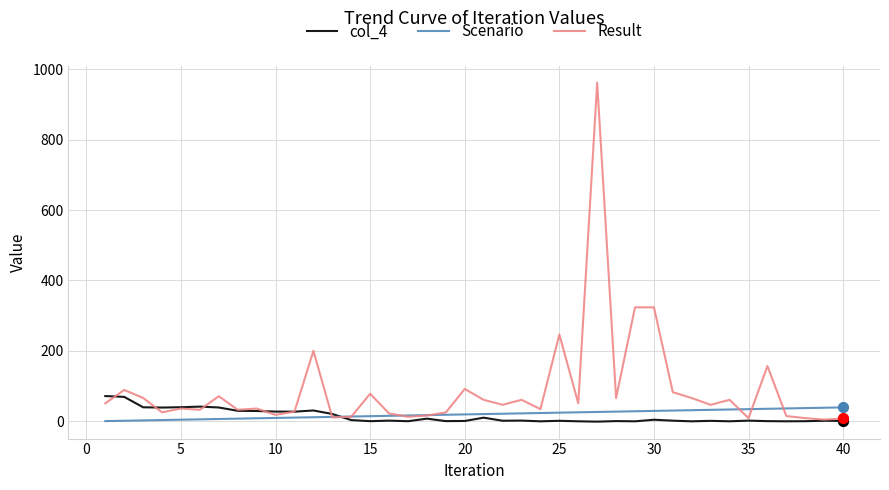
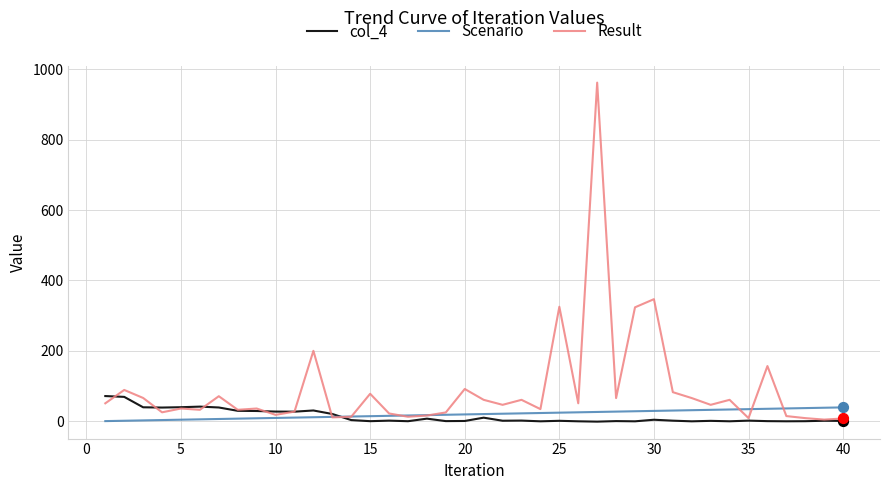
  {
    "Result": {
      "10": 20,
      "15": 80,
      "20": 90,
-     "25": 250,
-     "30": 320
+     "25": 330,
+     "30": 350
    }
  }
